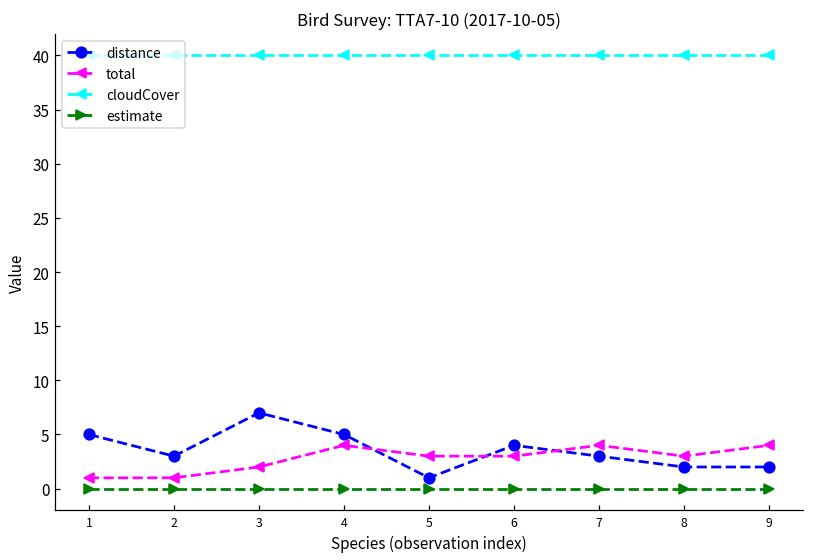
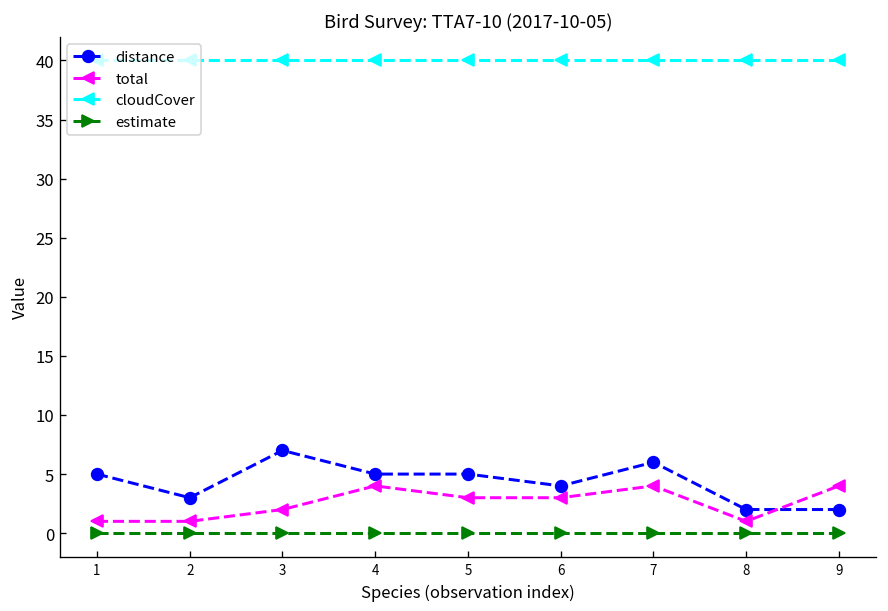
  {
    "distance": {
      "1": 5,
      "2": 3,
      "3": 7,
      "4": 5,
-     "5": 1,
+     "5": 5,
      "6": 4,
-     "7": 3,
+     "7": 6,
      "8": 2,
      "9": 2
    },
    "total": {
      "1": 1,
      "2": 1,
      "3": 2,
      "4": 4,
      "5": 3,
      "6": 3,
      "7": 4,
-     "8": 3,
+     "8": 1,
      "9": 4
    },
    "cloudCover": {
      "3": 40,
      "4": 40,
      "5": 40,
      "6": 40,
      "7": 40,
      "8": 40,
      "9": 40
    },
    "estimate": {
      "1": 0,
      "2": 0,
      "3": 0,
      "4": 0,
      "5": 0,
      "6": 0,
      "7": 0,
      "8": 0,
      "9": 0
    }
  }
